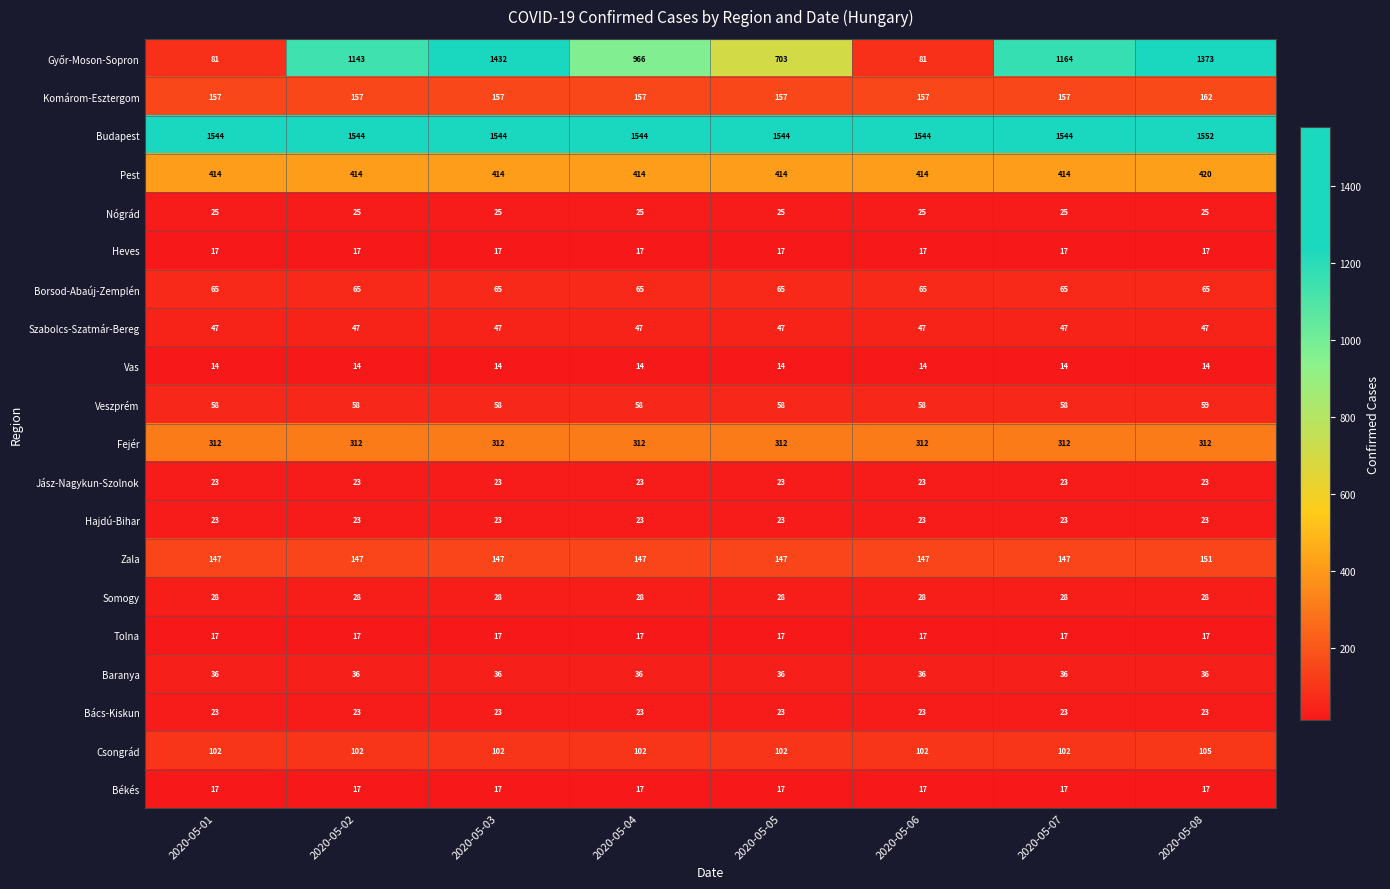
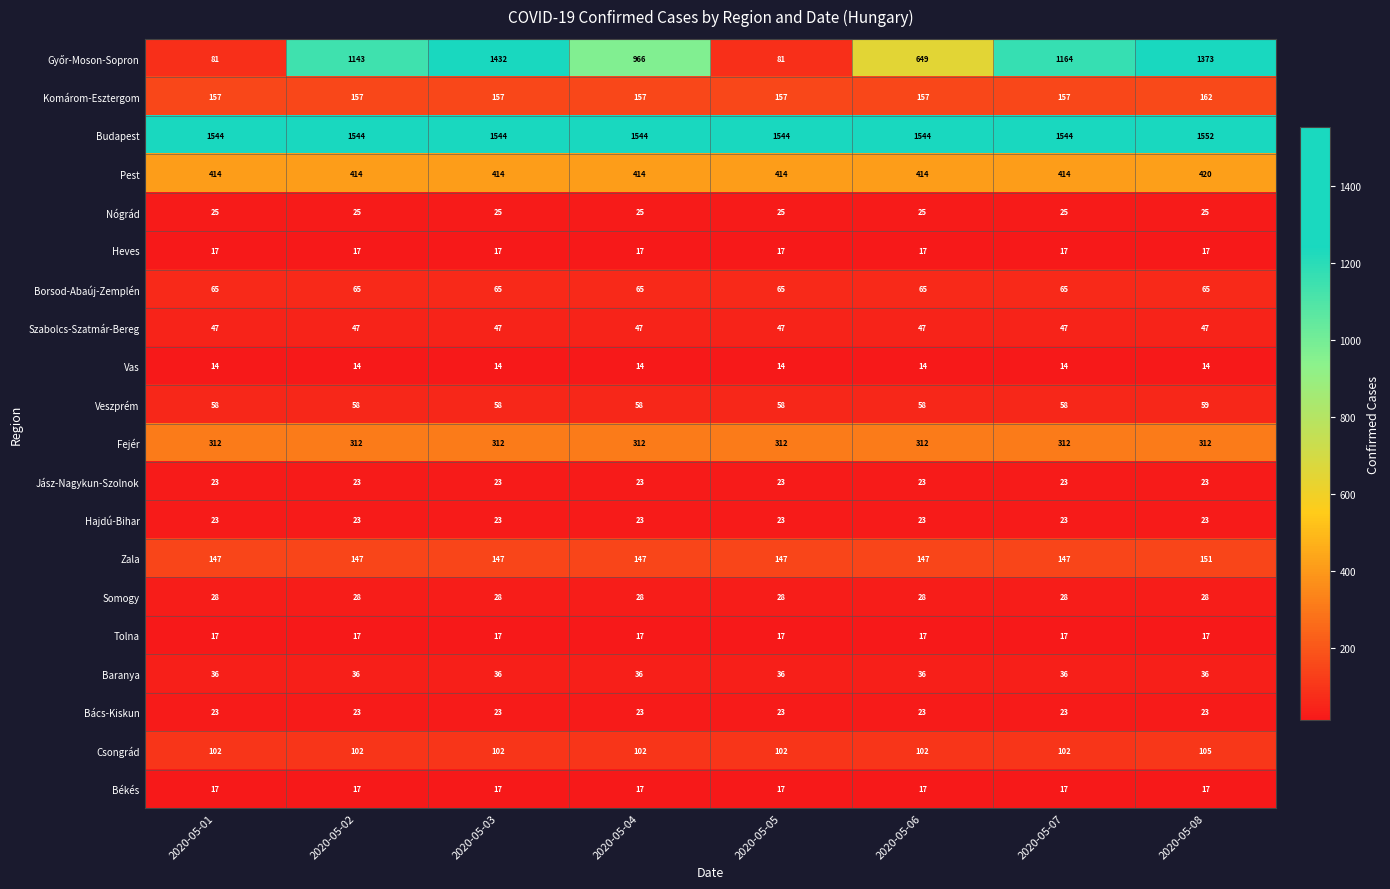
  {
    "Győr-Moson-Sopron": {
      "2020-05-01": 81,
      "2020-05-02": 1143,
      "2020-05-03": 1432,
      "2020-05-04": 966,
-     "2020-05-05": 703,
-     "2020-05-06": 81,
+     "2020-05-05": 81,
+     "2020-05-06": 649,
      "2020-05-07": 1164,
      "2020-05-08": 1373
    },
    "Komárom-Esztergom": {
      "2020-05-01": 157,
      "2020-05-02": 157,
      "2020-05-03": 157,
      "2020-05-04": 157,
      "2020-05-05": 157,
      "2020-05-06": 157,
      "2020-05-07": 157,
      "2020-05-08": 162
    },
    "Budapest": {
      "2020-05-01": 1544,
      "2020-05-02": 1544,
      "2020-05-03": 1544,
      "2020-05-04": 1544,
      "2020-05-05": 1544,
      "2020-05-06": 1544,
      "2020-05-07": 1544,
      "2020-05-08": 1552
    },
    "Pest": {
      "2020-05-01": 414,
      "2020-05-02": 414,
      "2020-05-03": 414,
      "2020-05-04": 414,
      "2020-05-05": 414,
      "2020-05-06": 414,
      "2020-05-07": 414,
      "2020-05-08": 420
    },
    "Nógrád": {
      "2020-05-01": 25,
      "2020-05-02": 25,
      "2020-05-03": 25,
      "2020-05-04": 25,
      "2020-05-05": 25,
      "2020-05-06": 25,
      "2020-05-07": 25,
      "2020-05-08": 25
    },
    "Heves": {
      "2020-05-01": 17,
      "2020-05-02": 17,
      "2020-05-03": 17,
      "2020-05-04": 17,
      "2020-05-05": 17,
      "2020-05-06": 17,
      "2020-05-07": 17,
      "2020-05-08": 17
    },
    "Borsod-Abaúj-Zemplén": {
      "2020-05-01": 65,
      "2020-05-02": 65,
      "2020-05-03": 65,
      "2020-05-04": 65,
      "2020-05-05": 65,
      "2020-05-06": 65,
      "2020-05-07": 65,
      "2020-05-08": 65
    },
    "Szabolcs-Szatmár-Bereg": {
      "2020-05-01": 47,
      "2020-05-02": 47,
      "2020-05-03": 47,
      "2020-05-04": 47,
      "2020-05-05": 47,
      "2020-05-06": 47,
      "2020-05-07": 47,
      "2020-05-08": 47
    },
    "Vas": {
      "2020-05-01": 14,
      "2020-05-02": 14,
      "2020-05-03": 14,
      "2020-05-04": 14,
      "2020-05-05": 14,
      "2020-05-06": 14,
      "2020-05-07": 14,
      "2020-05-08": 14
    },
    "Veszprém": {
      "2020-05-01": 58,
      "2020-05-02": 58,
      "2020-05-03": 58,
      "2020-05-04": 58,
      "2020-05-05": 58,
      "2020-05-06": 58,
      "2020-05-07": 58,
      "2020-05-08": 59
    },
    "Fejér": {
      "2020-05-01": 312,
      "2020-05-02": 312,
      "2020-05-03": 312,
      "2020-05-04": 312,
      "2020-05-05": 312,
      "2020-05-06": 312,
      "2020-05-07": 312,
      "2020-05-08": 312
    },
    "Jász-Nagykun-Szolnok": {
      "2020-05-01": 23,
      "2020-05-02": 23,
      "2020-05-03": 23,
      "2020-05-04": 23,
      "2020-05-05": 23,
      "2020-05-06": 23,
      "2020-05-07": 23,
      "2020-05-08": 23
    },
    "Hajdú-Bihar": {
      "2020-05-01": 23,
      "2020-05-02": 23,
      "2020-05-03": 23,
      "2020-05-04": 23,
      "2020-05-05": 23,
      "2020-05-06": 23,
      "2020-05-07": 23,
      "2020-05-08": 23
    },
    "Zala": {
      "2020-05-01": 147,
      "2020-05-02": 147,
      "2020-05-03": 147,
      "2020-05-04": 147,
      "2020-05-05": 147,
      "2020-05-06": 147,
      "2020-05-07": 147,
      "2020-05-08": 151
    },
    "Somogy": {
      "2020-05-01": 28,
      "2020-05-02": 28,
      "2020-05-03": 28,
      "2020-05-04": 28,
      "2020-05-05": 28,
      "2020-05-06": 28,
      "2020-05-07": 28,
      "2020-05-08": 28
    },
    "Tolna": {
      "2020-05-01": 17,
      "2020-05-02": 17,
      "2020-05-03": 17,
      "2020-05-04": 17,
      "2020-05-05": 17,
      "2020-05-06": 17,
      "2020-05-07": 17,
      "2020-05-08": 17
    },
    "Baranya": {
      "2020-05-01": 36,
      "2020-05-02": 36,
      "2020-05-03": 36,
      "2020-05-04": 36,
      "2020-05-05": 36,
      "2020-05-06": 36,
      "2020-05-07": 36,
      "2020-05-08": 36
    },
    "Bács-Kiskun": {
      "2020-05-01": 23,
      "2020-05-02": 23,
      "2020-05-03": 23,
      "2020-05-04": 23,
      "2020-05-05": 23,
      "2020-05-06": 23,
      "2020-05-07": 23,
      "2020-05-08": 23
    },
    "Csongrád": {
      "2020-05-01": 102,
      "2020-05-02": 102,
      "2020-05-03": 102,
      "2020-05-04": 102,
      "2020-05-05": 102,
      "2020-05-06": 102,
      "2020-05-07": 102,
      "2020-05-08": 105
    },
    "Békés": {
      "2020-05-01": 17,
      "2020-05-02": 17,
      "2020-05-03": 17,
      "2020-05-04": 17,
      "2020-05-05": 17,
      "2020-05-06": 17,
      "2020-05-07": 17,
      "2020-05-08": 17
    }
  }
